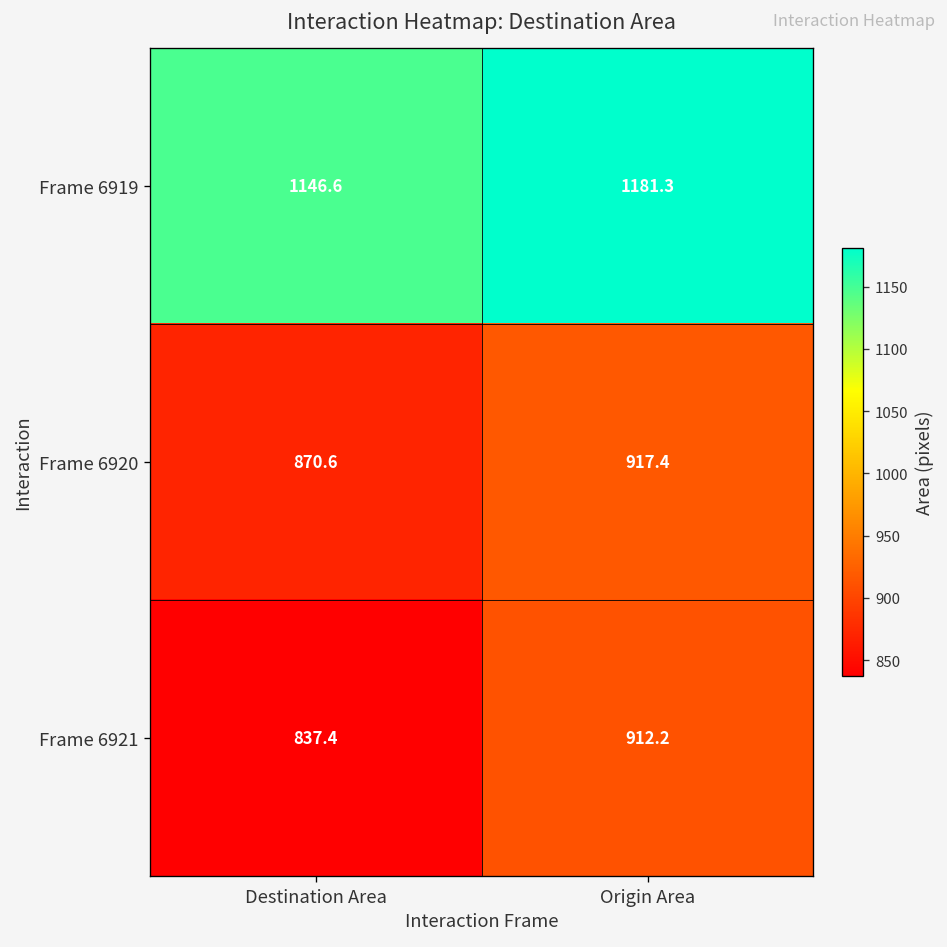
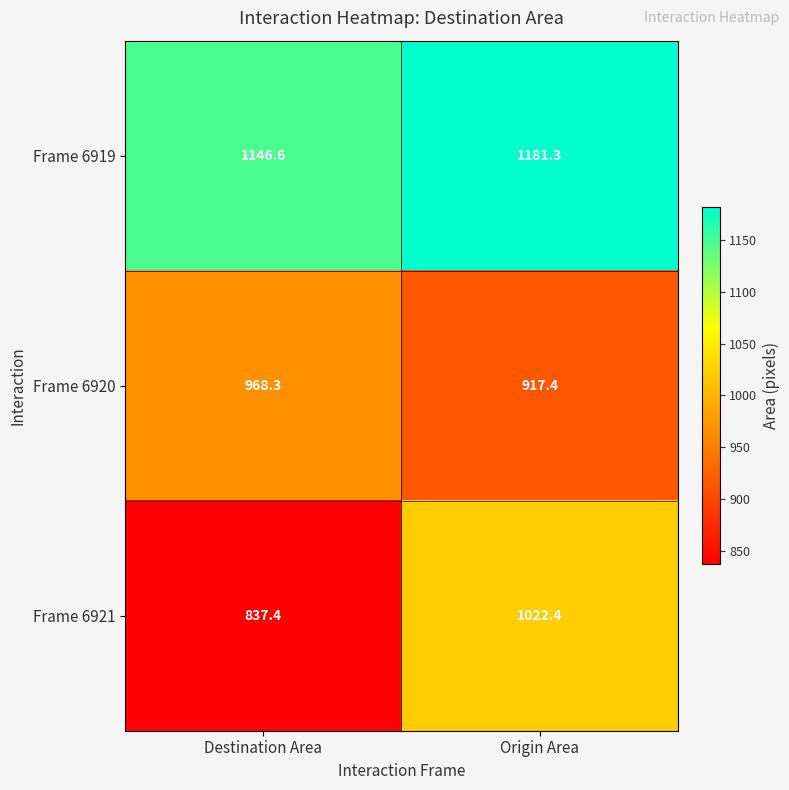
  {
    "Frame 6919": {
      "Destination Area": 1146.6,
      "Origin Area": 1181.3
    },
    "Frame 6920": {
-     "Destination Area": 870.6,
+     "Destination Area": 968.3,
      "Origin Area": 917.4
    },
    "Frame 6921": {
      "Destination Area": 837.4,
-     "Origin Area": 912.2
+     "Origin Area": 1022.4
    }
  }
